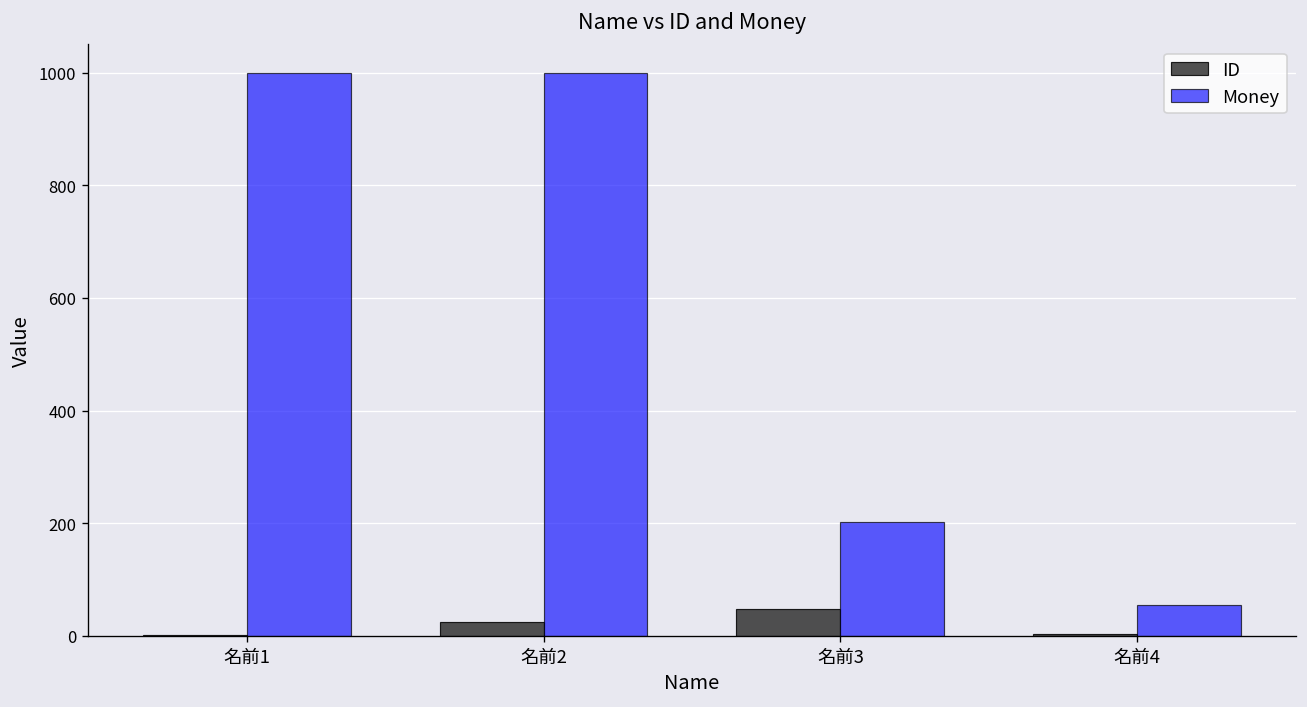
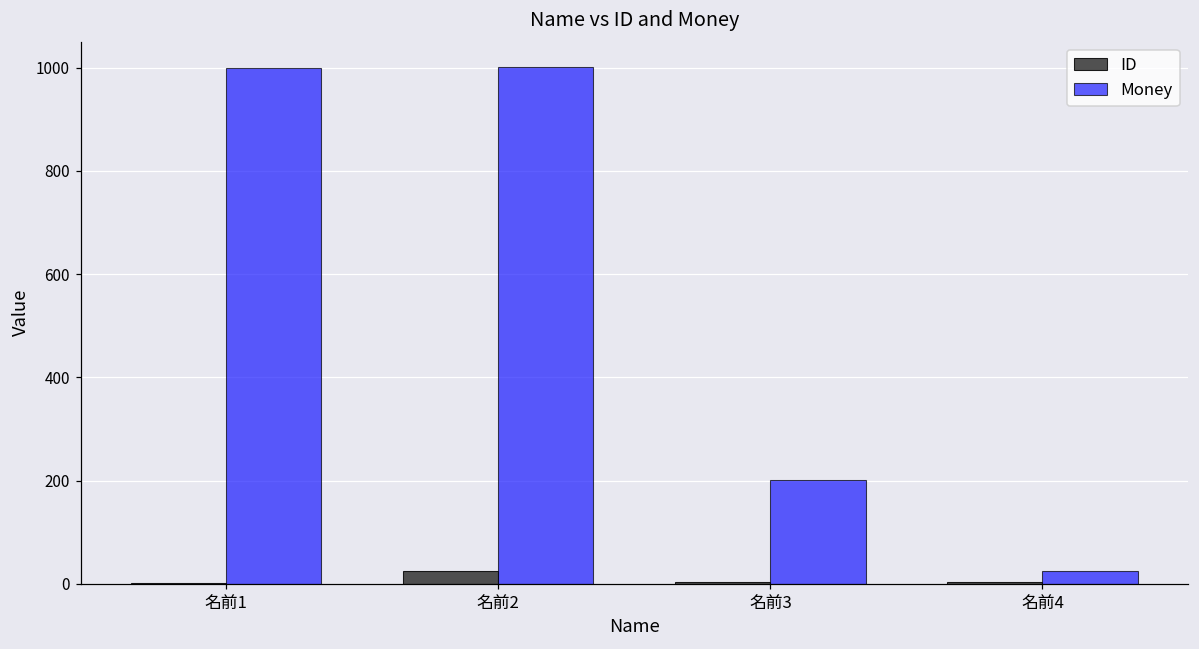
  {
    "ID": {
      "名前2": 20,
-     "名前3": 50
+     "名前3": 0
    },
    "Money": {
      "名前1": 1000,
      "名前2": 1000,
      "名前3": 200,
-     "名前4": 60
+     "名前4": 30
    }
  }
